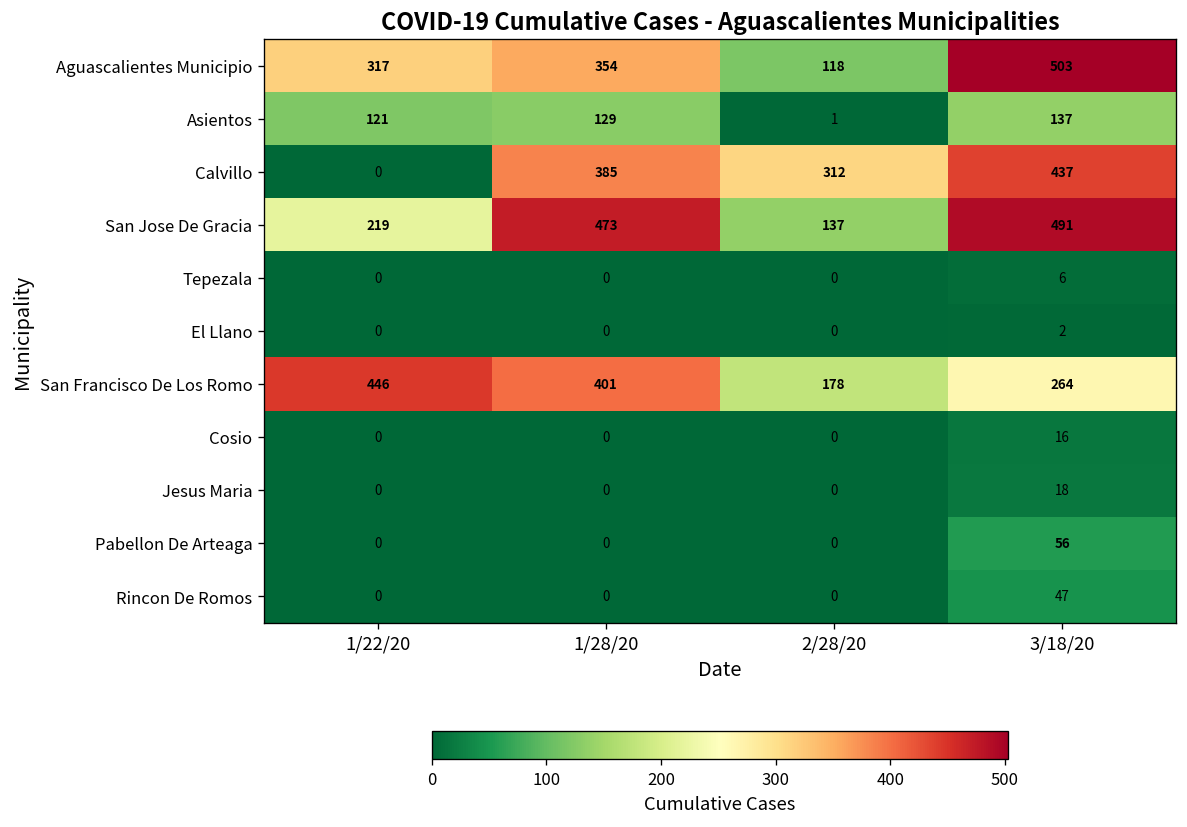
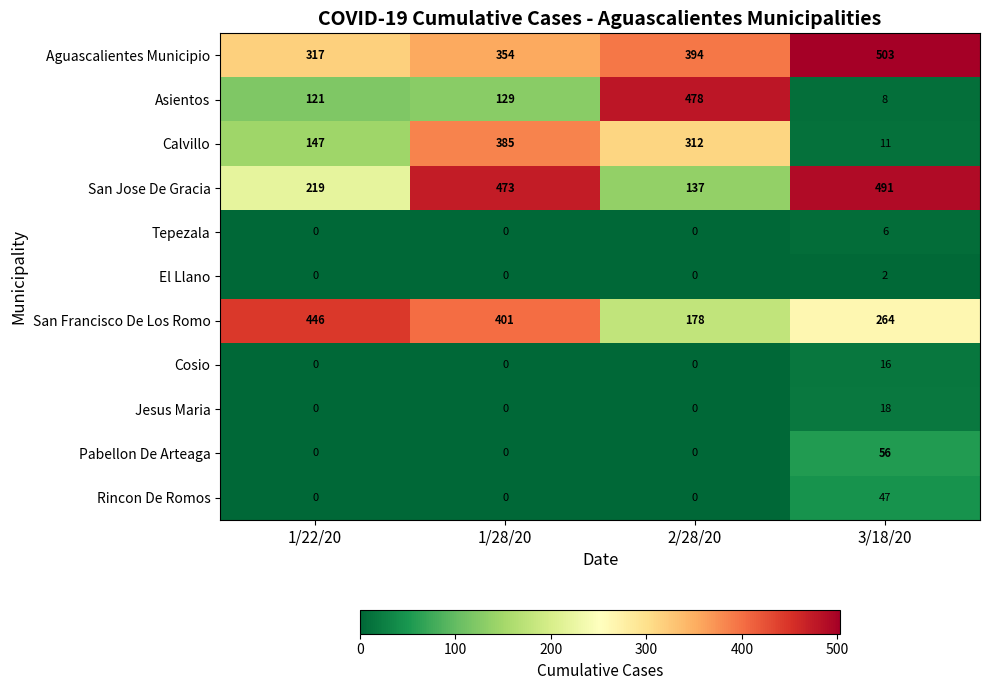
  {
    "Aguascalientes Municipio": {
      "1/22/20": 317,
      "1/28/20": 354,
-     "2/28/20": 118,
+     "2/28/20": 394,
      "3/18/20": 503
    },
    "Asientos": {
      "1/22/20": 121,
      "1/28/20": 129,
-     "2/28/20": 1,
-     "3/18/20": 137
+     "2/28/20": 478,
+     "3/18/20": 8
    },
    "Calvillo": {
-     "1/22/20": 0,
+     "1/22/20": 147,
      "1/28/20": 385,
      "2/28/20": 312,
-     "3/18/20": 437
+     "3/18/20": 11
    },
    "San Jose De Gracia": {
      "1/22/20": 219,
      "1/28/20": 473,
      "2/28/20": 137,
      "3/18/20": 491
    },
    "Tepezala": {
      "1/22/20": 0,
      "1/28/20": 0,
      "2/28/20": 0,
      "3/18/20": 6
    },
    "El Llano": {
      "1/22/20": 0,
      "1/28/20": 0,
      "2/28/20": 0,
      "3/18/20": 2
    },
    "San Francisco De Los Romo": {
      "1/22/20": 446,
      "1/28/20": 401,
      "2/28/20": 178,
      "3/18/20": 264
    },
    "Cosio": {
      "1/22/20": 0,
      "1/28/20": 0,
      "2/28/20": 0,
      "3/18/20": 16
    },
    "Jesus Maria": {
      "1/22/20": 0,
      "1/28/20": 0,
      "2/28/20": 0,
      "3/18/20": 18
    },
    "Pabellon De Arteaga": {
      "1/22/20": 0,
      "1/28/20": 0,
      "2/28/20": 0,
      "3/18/20": 56
    },
    "Rincon De Romos": {
      "1/22/20": 0,
      "1/28/20": 0,
      "2/28/20": 0,
      "3/18/20": 47
    }
  }
